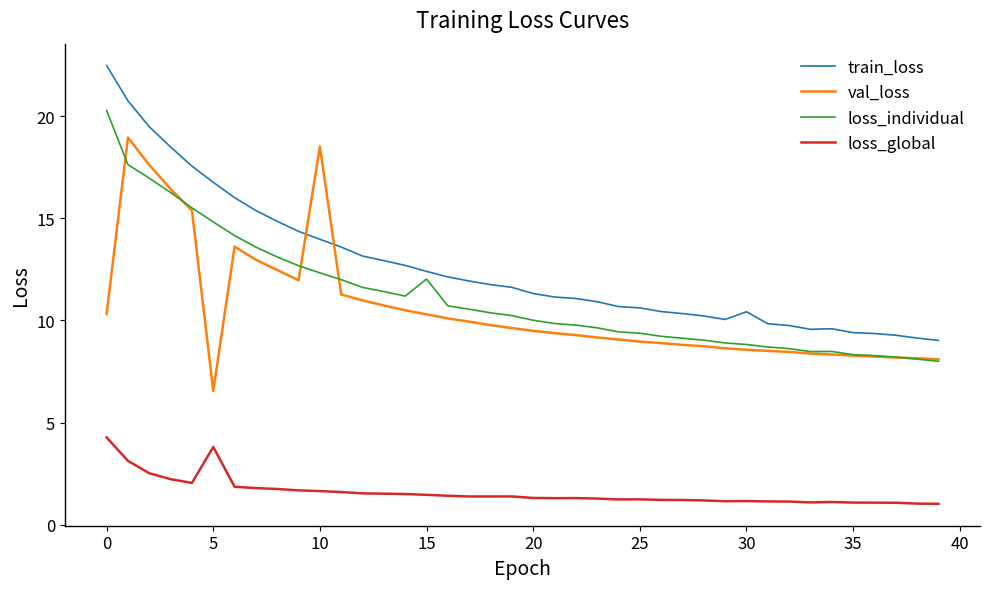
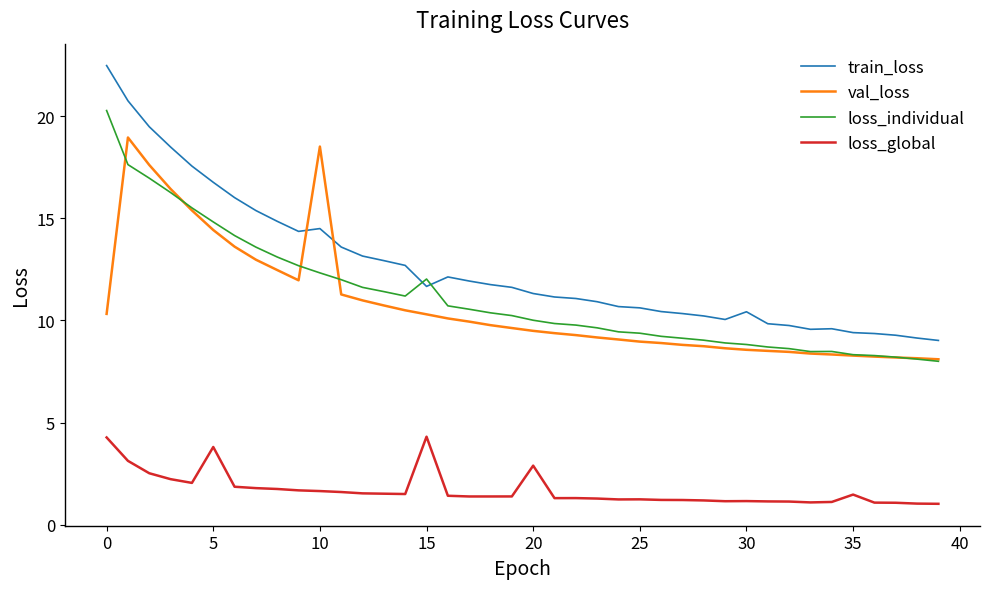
  {
    "train_loss": {
      "0": 22.5,
      "5": 16.8,
-     "10": 14.0,
-     "15": 12.4,
+     "10": 14.5,
+     "15": 11.7,
      "20": 11.3,
      "25": 10.6,
      "30": 10.4,
      "35": 9.4
    },
    "val_loss": {
      "0": 10.3,
-     "5": 6.5,
+     "5": 14.4,
      "10": 18.5,
      "15": 10.3,
      "20": 9.5,
      "25": 9.0,
      "30": 8.6
    },
    "loss_individual": {
      "0": 20.3,
      "5": 14.8,
      "10": 12.3,
      "15": 12.0,
      "20": 10.0,
      "25": 9.4,
      "30": 8.8
    },
    "loss_global": {
      "0": 4.3,
      "5": 3.8,
      "10": 1.6,
-     "15": 1.5,
-     "20": 1.3,
+     "15": 4.3,
+     "20": 2.9,
      "25": 1.2,
      "30": 1.2,
-     "35": 1.1
+     "35": 1.5
    }
  }
